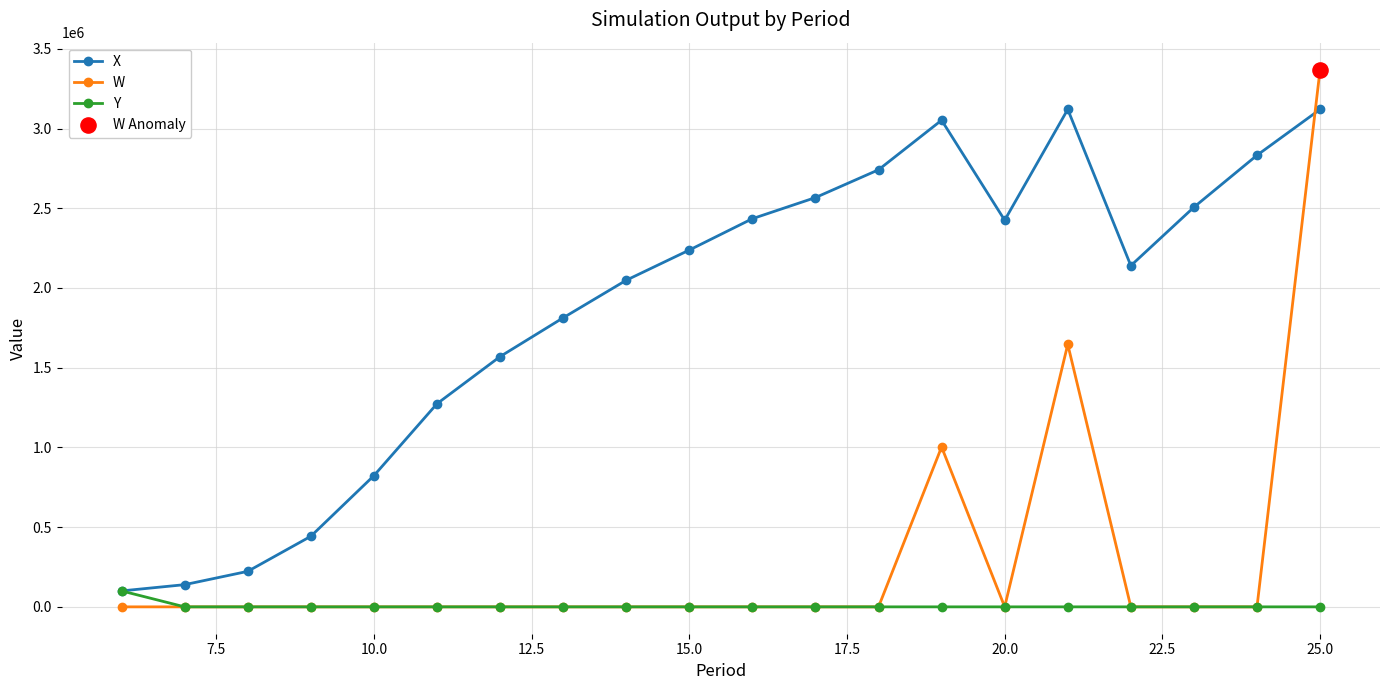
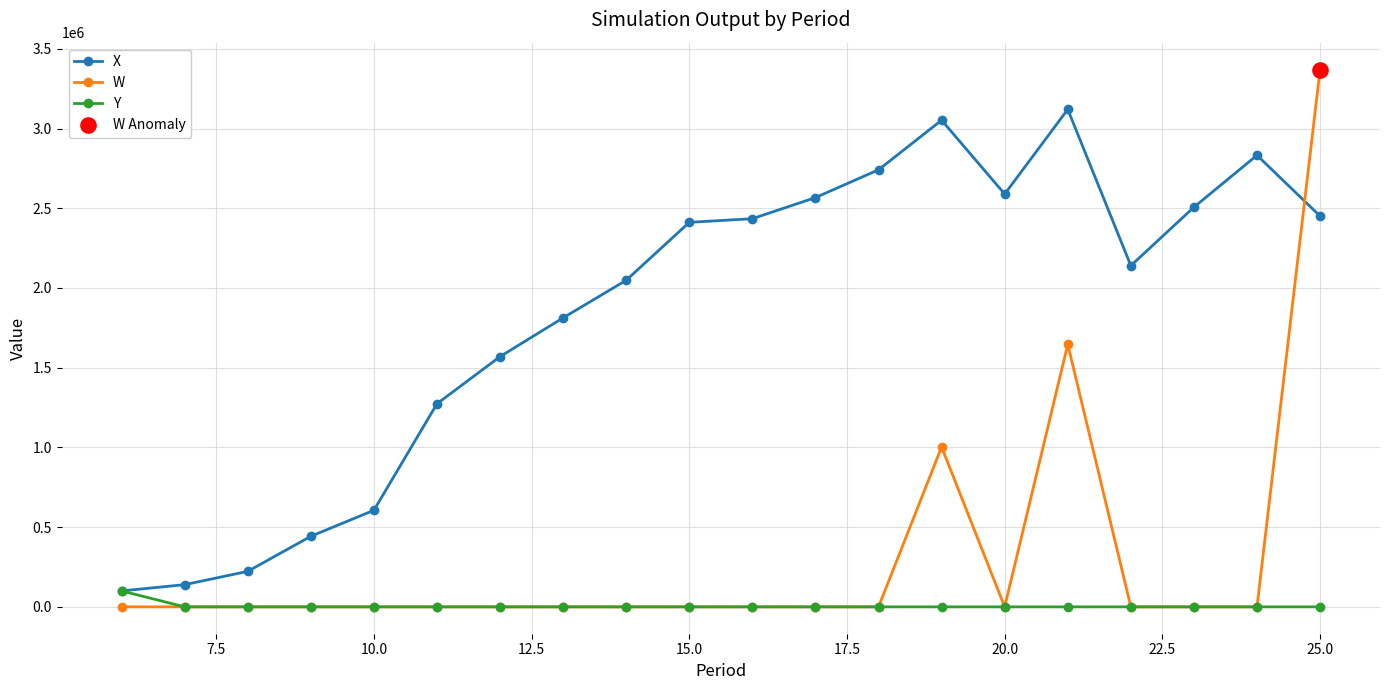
  {
    "X": {
-     "10.0": 820000,
-     "15.0": 2240000,
-     "20.0": 2420000,
-     "25.0": 3120000
+     "10.0": 610000,
+     "15.0": 2410000,
+     "20.0": 2590000,
+     "25.0": 2450000
    },
    "Y": {
      "25.0": 0
    }
  }
